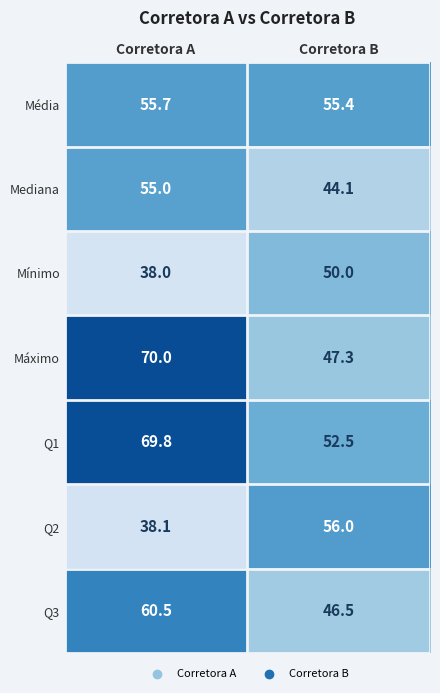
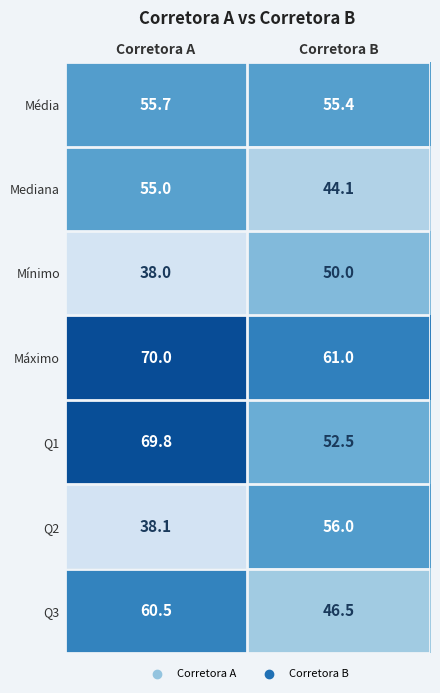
  {
    "Média": {
      "Corretora A": 55.7,
      "Corretora B": 55.4
    },
    "Mediana": {
      "Corretora A": 55.0,
      "Corretora B": 44.1
    },
    "Mínimo": {
      "Corretora A": 38.0,
      "Corretora B": 50.0
    },
    "Máximo": {
      "Corretora A": 70.0,
-     "Corretora B": 47.3
+     "Corretora B": 61.0
    },
    "Q1": {
      "Corretora A": 69.8,
      "Corretora B": 52.5
    },
    "Q2": {
      "Corretora A": 38.1,
      "Corretora B": 56.0
    },
    "Q3": {
      "Corretora A": 60.5,
      "Corretora B": 46.5
    }
  }
